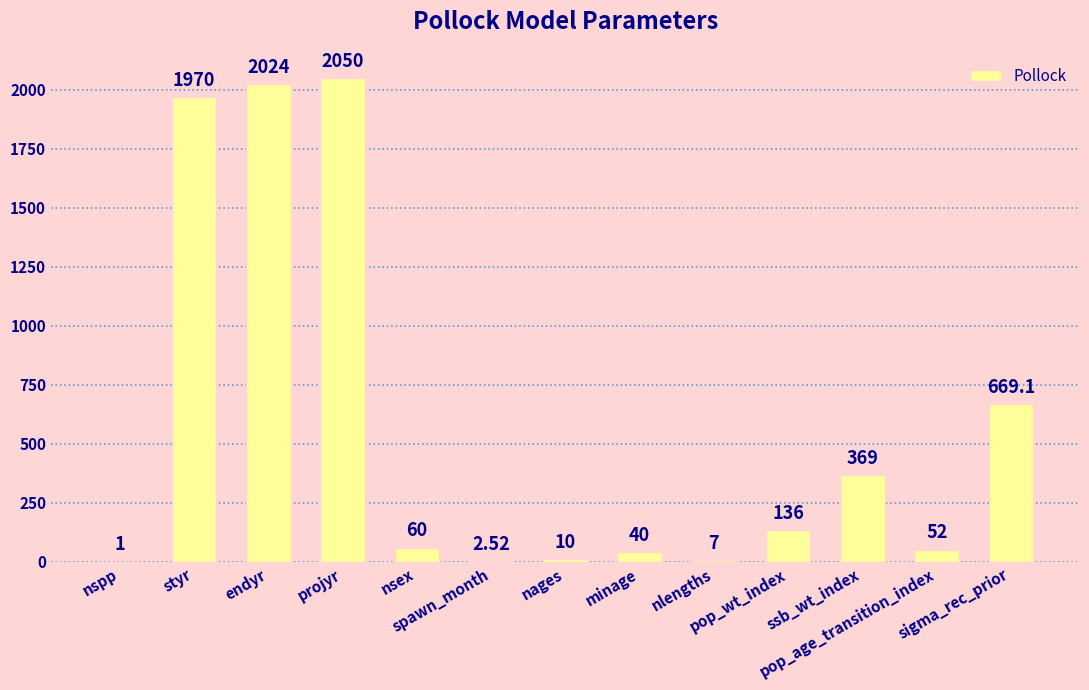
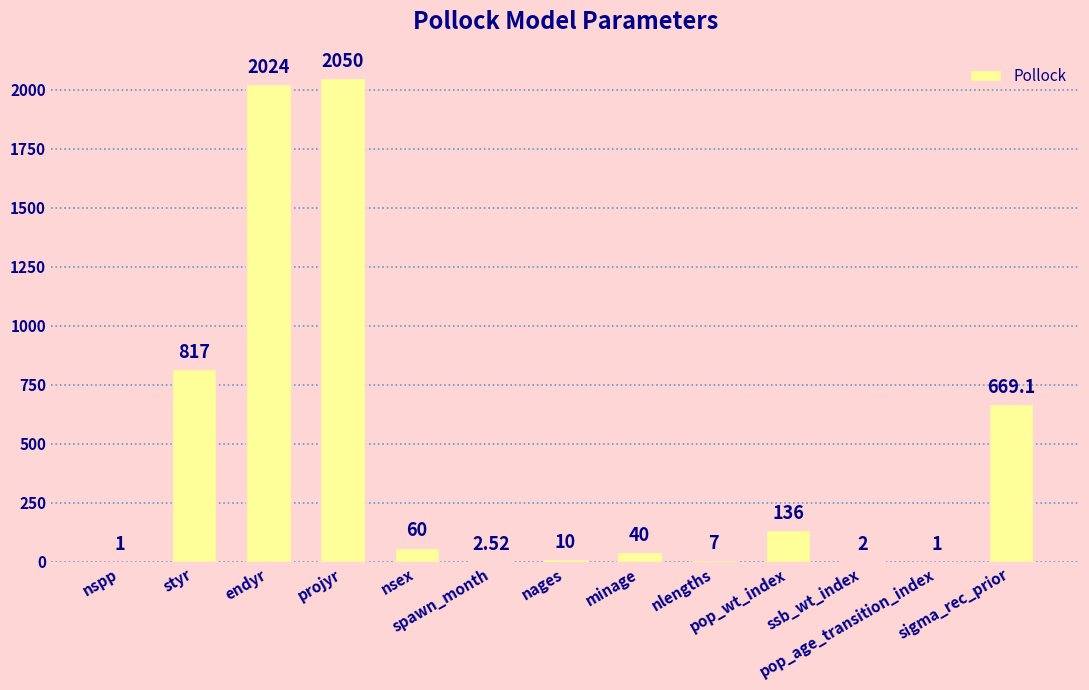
  {
    "nspp": 1,
-   "styr": 1970,
+   "styr": 817,
    "endyr": 2024,
    "projyr": 2050,
    "nsex": 60,
    "spawn_month": 2.52,
    "nages": 10,
    "minage": 40,
    "nlengths": 7,
    "pop_wt_index": 136,
-   "ssb_wt_index": 369,
-   "pop_age_transition_index": 52,
+   "ssb_wt_index": 2,
+   "pop_age_transition_index": 1,
    "sigma_rec_prior": 669.1
  }
